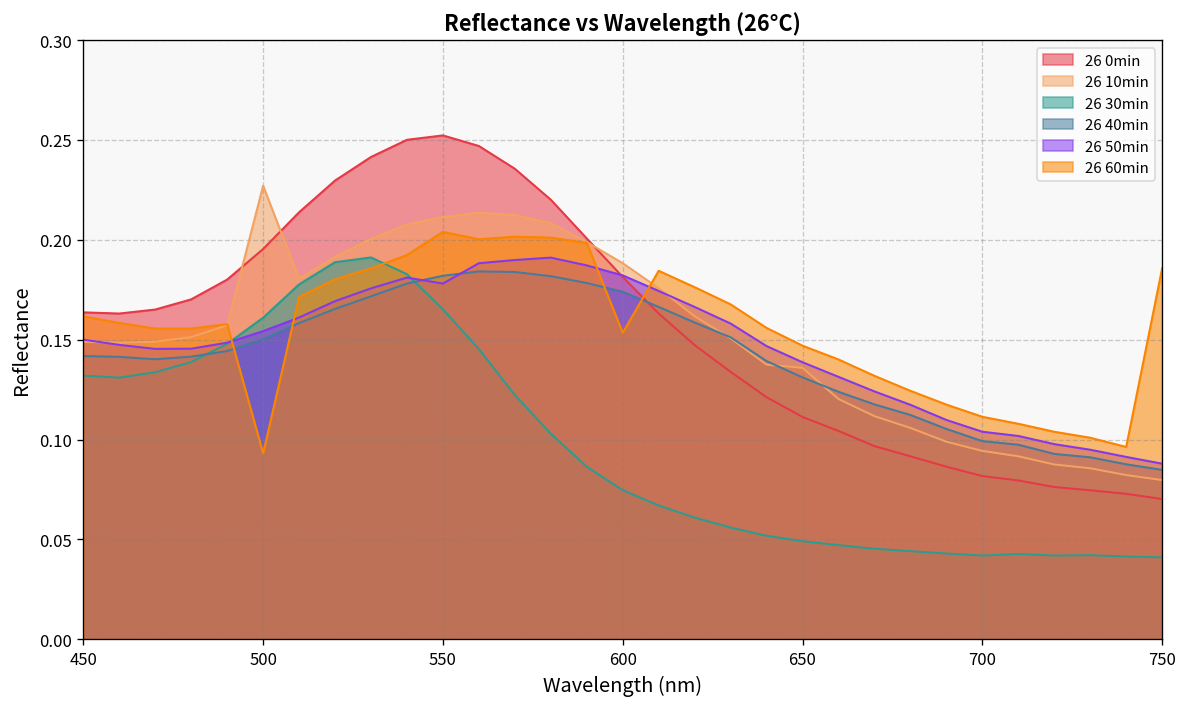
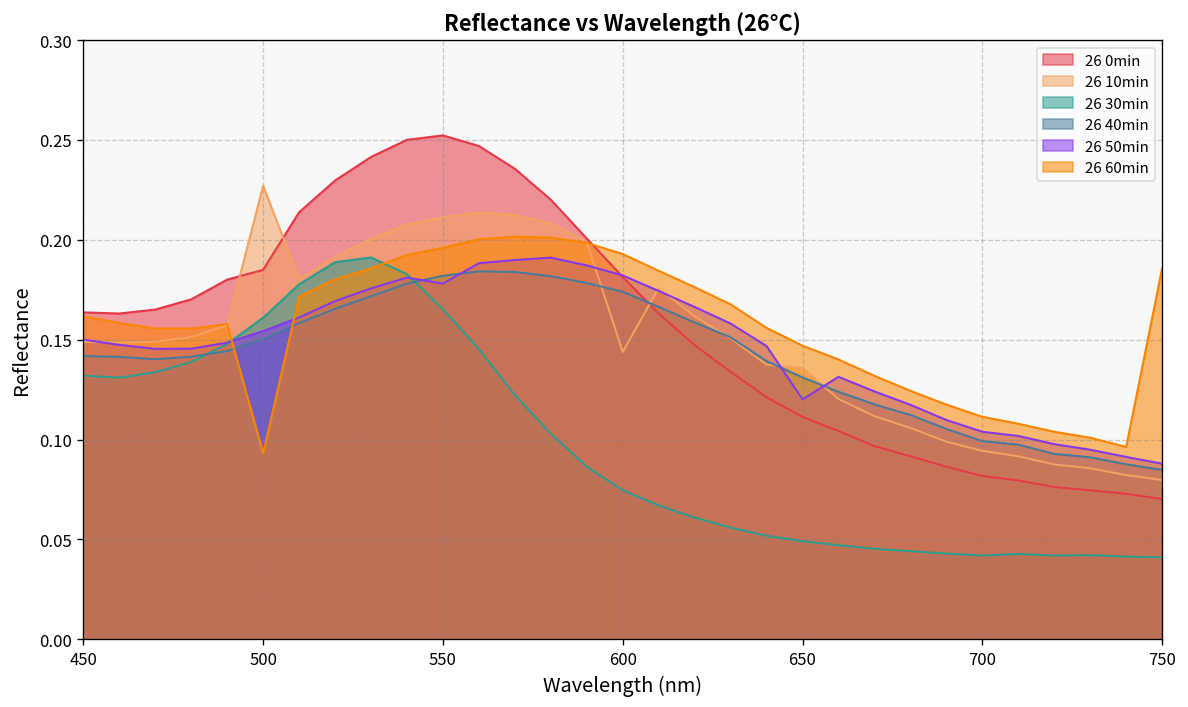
  {
    "26 0min": {
      "450": 0.164,
-     "500": 0.195,
+     "500": 0.185,
      "550": 0.252,
      "650": 0.111,
      "700": 0.082,
      "750": 0.070
    },
    "26 10min": {
      "500": 0.227,
      "550": 0.211,
-     "600": 0.188,
+     "600": 0.144,
      "650": 0.136,
      "700": 0.094,
      "750": 0.080
    },
    "26 50min": {
      "500": 0.154,
      "550": 0.178,
-     "650": 0.139,
+     "650": 0.120,
      "700": 0.104,
      "750": 0.088
    },
    "26 60min": {
      "450": 0.162,
      "500": 0.093,
-     "550": 0.204,
-     "600": 0.154,
+     "550": 0.196,
+     "600": 0.193,
      "650": 0.147,
      "700": 0.111,
      "750": 0.186
    }
  }
